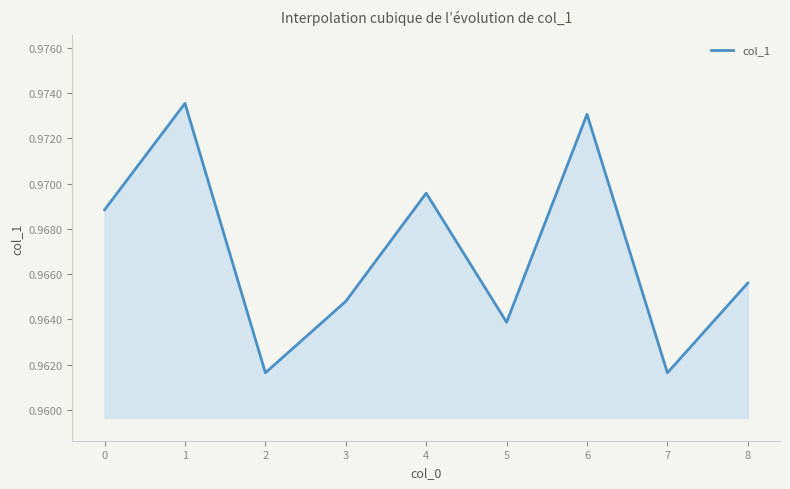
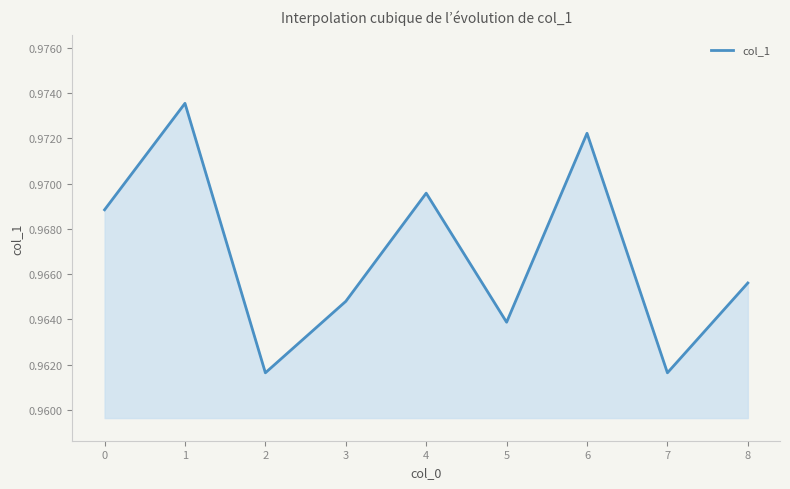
  {
    "0": 0.9688,
    "1": 0.9735,
    "2": 0.9616,
    "3": 0.9648,
    "4": 0.9696,
    "5": 0.9639,
-   "6": 0.9731,
+   "6": 0.9722,
    "7": 0.9616,
    "8": 0.9656
  }
